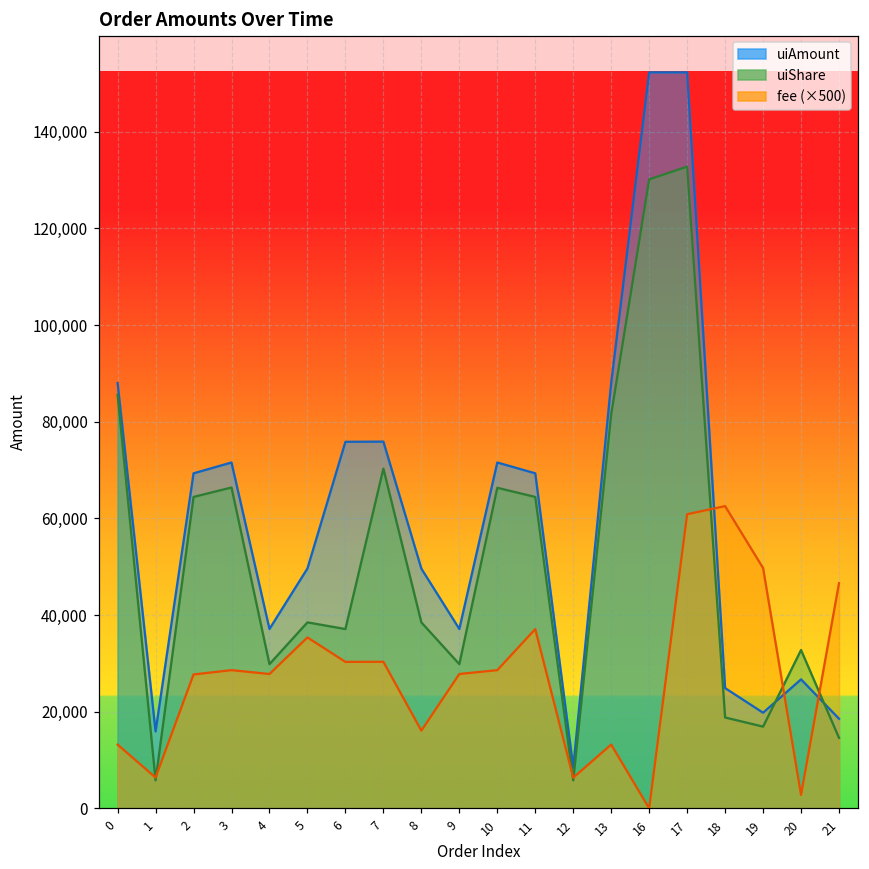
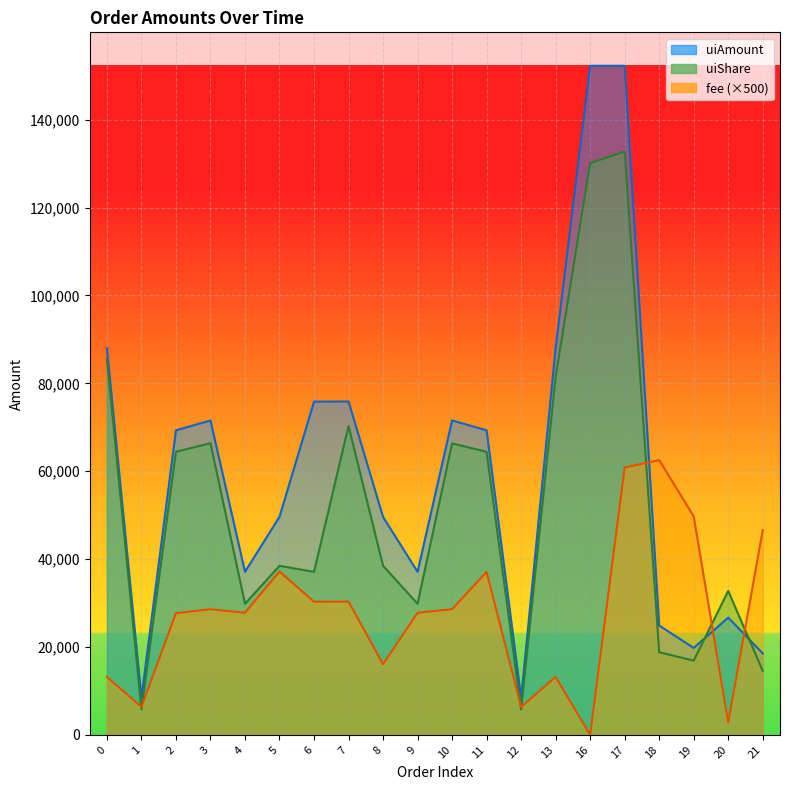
  {
    "uiAmount": {
      "0": "88,000",
-     "1": "16,000",
+     "1": "9,000",
      "2": "69,000",
      "3": "72,000",
      "4": "37,000",
      "5": "50,000",
      "6": "76,000",
      "7": "76,000",
      "8": "50,000",
      "9": "37,000",
      "10": "72,000",
      "11": "69,000",
      "12": "8,000",
      "13": "88,000",
      "16": "152,000",
      "17": "152,000",
      "18": "25,000",
      "19": "20,000",
      "20": "27,000",
      "21": "19,000"
    },
    "uiShare": {
      "0": "86,000",
      "2": "64,000",
      "3": "66,000",
      "4": "30,000",
      "5": "38,000",
      "6": "37,000",
      "7": "70,000",
      "8": "38,000",
      "9": "30,000",
      "10": "66,000",
      "11": "64,000",
      "13": "82,000",
      "16": "130,000",
      "17": "133,000",
      "18": "19,000",
      "19": "17,000",
      "20": "33,000",
      "21": "15,000"
    },
    "fee (×500)": {
      "0": "13,000",
      "2": "28,000",
      "3": "29,000",
      "4": "28,000",
-     "5": "35,000",
+     "5": "37,000",
      "6": "30,000",
      "7": "30,000",
      "8": "16,000",
      "9": "28,000",
      "10": "29,000",
      "11": "37,000",
      "13": "13,000",
      "16": "0",
      "17": "61,000",
      "18": "63,000",
      "19": "50,000",
      "20": "3,000",
      "21": "47,000"
    }
  }
